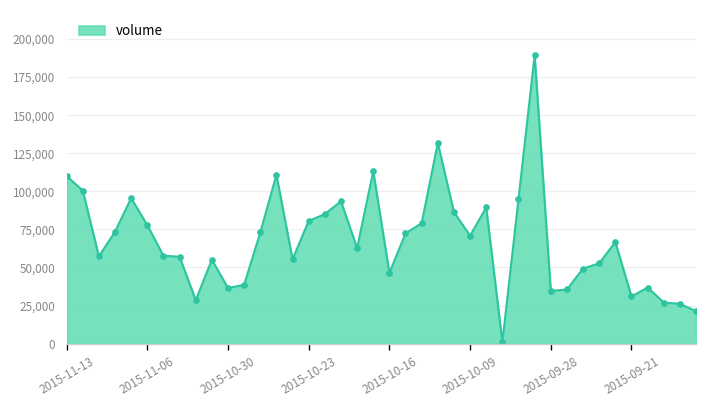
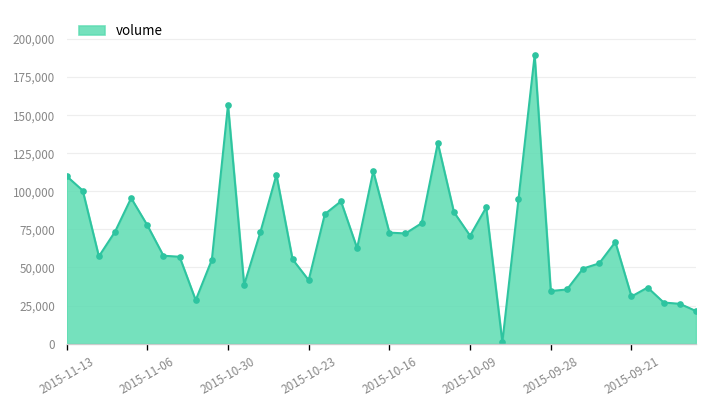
  {
    "2015-11-13": "110,000",
    "2015-11-06": "78,000",
-   "2015-10-30": "37,000",
-   "2015-10-23": "81,000",
-   "2015-10-16": "46,000",
+   "2015-10-30": "157,000",
+   "2015-10-23": "42,000",
+   "2015-10-16": "73,000",
    "2015-10-09": "71,000",
    "2015-09-28": "35,000",
    "2015-09-21": "31,000"
  }
